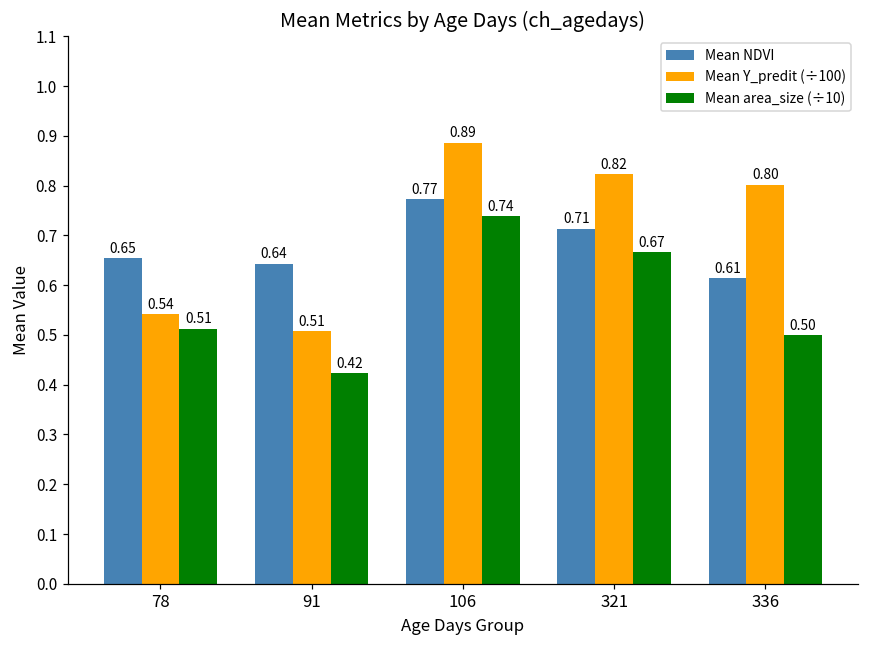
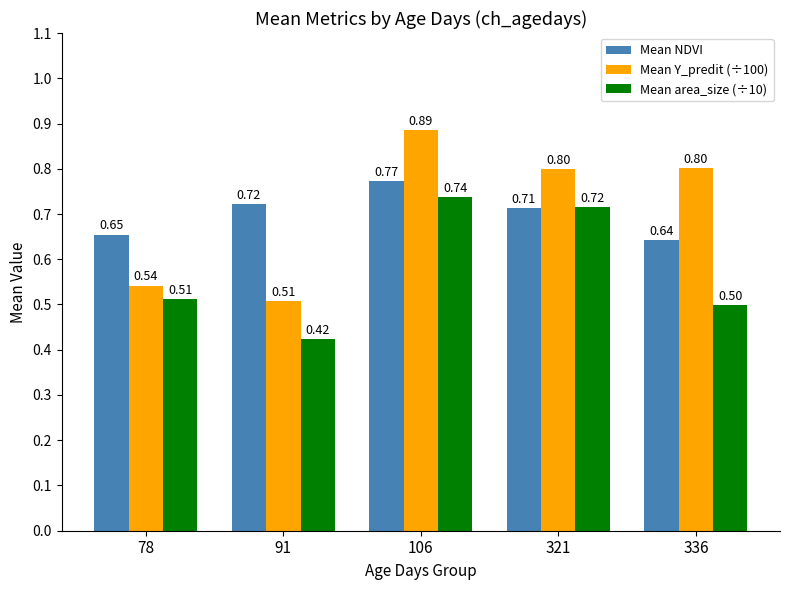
  {
    "Mean NDVI": {
      "78": 0.65,
-     "91": 0.64,
+     "91": 0.72,
      "106": 0.77,
      "321": 0.71,
-     "336": 0.61
+     "336": 0.64
    },
    "Mean Y_predit (÷100)": {
      "78": 0.54,
      "91": 0.51,
      "106": 0.89,
-     "321": 0.82,
+     "321": 0.80,
      "336": 0.80
    },
    "Mean area_size (÷10)": {
      "78": 0.51,
      "91": 0.42,
      "106": 0.74,
-     "321": 0.67,
+     "321": 0.72,
      "336": 0.50
    }
  }
